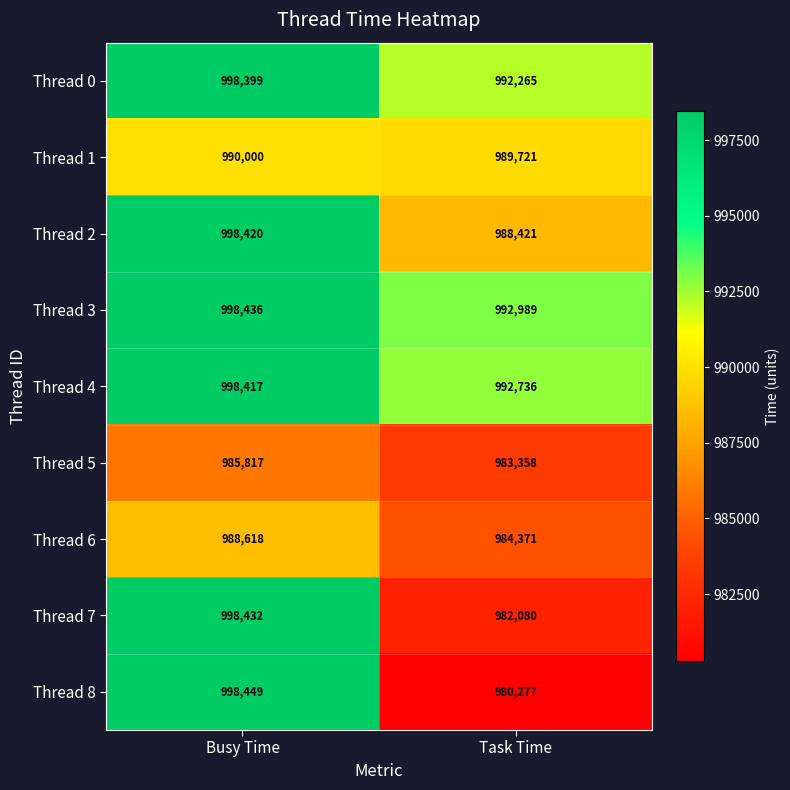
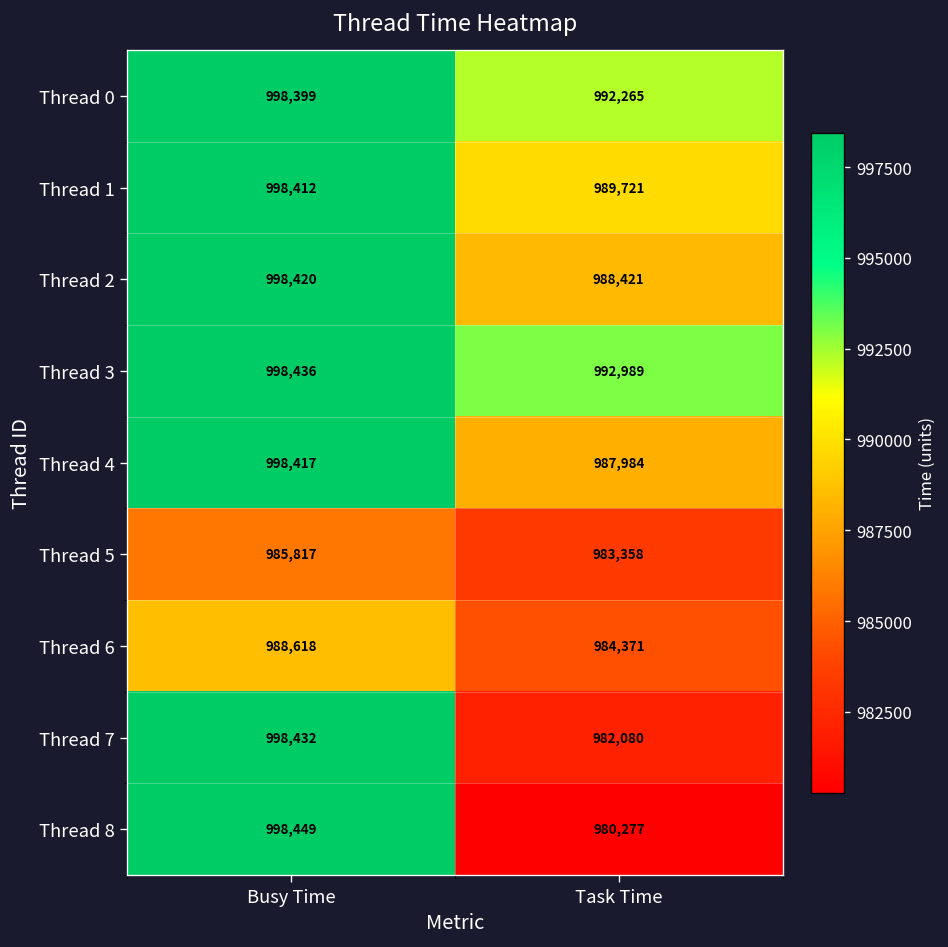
  {
    "Thread 0": {
      "Busy Time": "998,399",
      "Task Time": "992,265"
    },
    "Thread 1": {
-     "Busy Time": "990,000",
+     "Busy Time": "998,412",
      "Task Time": "989,721"
    },
    "Thread 2": {
      "Busy Time": "998,420",
      "Task Time": "988,421"
    },
    "Thread 3": {
      "Busy Time": "998,436",
      "Task Time": "992,989"
    },
    "Thread 4": {
      "Busy Time": "998,417",
-     "Task Time": "992,736"
+     "Task Time": "987,984"
    },
    "Thread 5": {
      "Busy Time": "985,817",
      "Task Time": "983,358"
    },
    "Thread 6": {
      "Busy Time": "988,618",
      "Task Time": "984,371"
    },
    "Thread 7": {
      "Busy Time": "998,432",
      "Task Time": "982,080"
    },
    "Thread 8": {
      "Busy Time": "998,449",
      "Task Time": "980,277"
    }
  }
